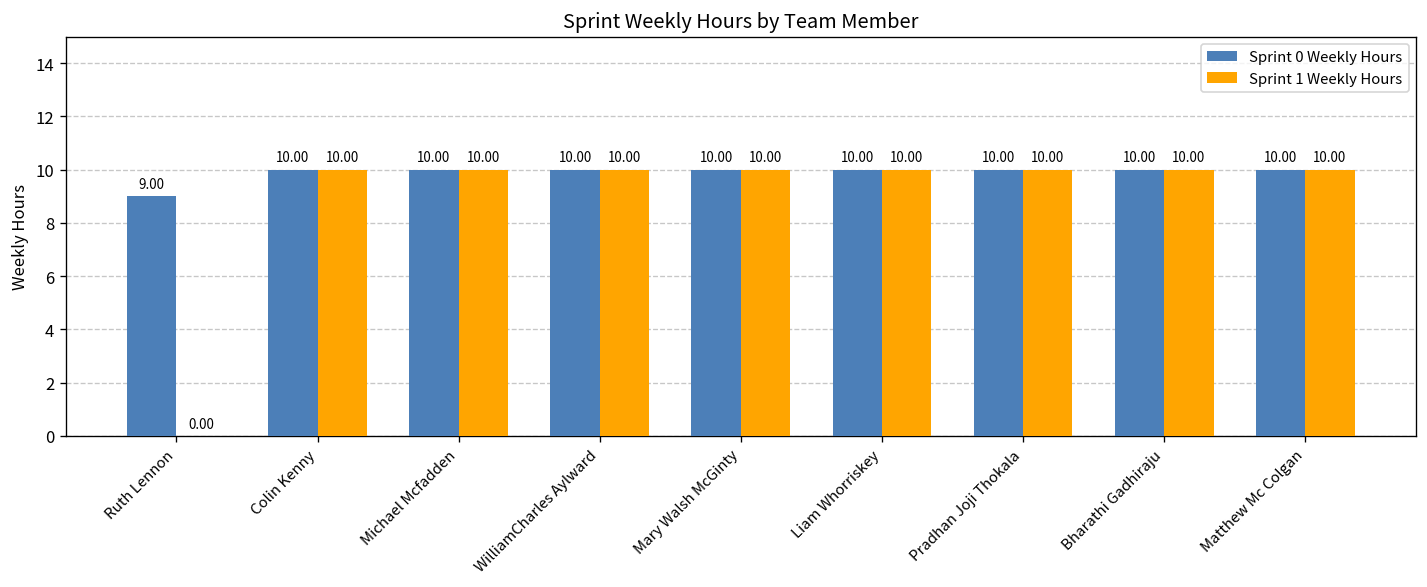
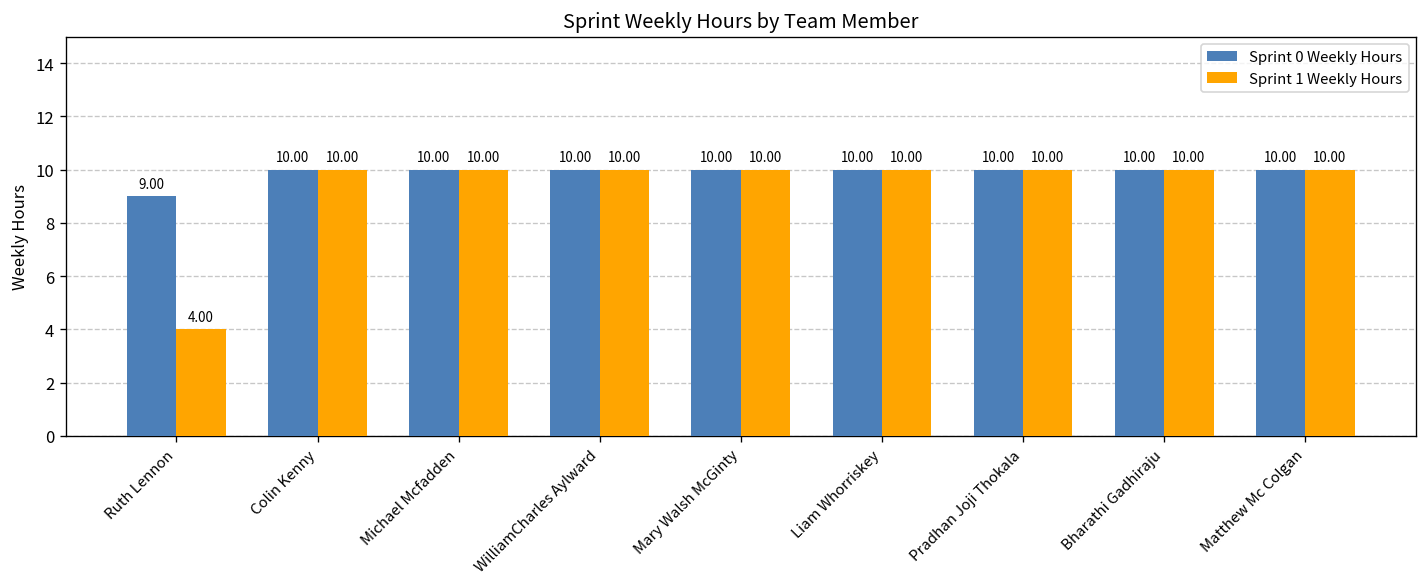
  {
    "Sprint 0 Weekly Hours": {
      "Ruth Lennon": 9.00,
      "Colin Kenny": 10.00,
      "Michael Mcfadden": 10.00,
      "WilliamCharles Aylward": 10.00,
      "Mary Walsh McGinty": 10.00,
      "Liam Whorriskey": 10.00,
      "Pradhan Joji Thokala": 10.00,
      "Bharathi Gadhiraju": 10.00,
      "Matthew Mc Colgan": 10.00
    },
    "Sprint 1 Weekly Hours": {
-     "Ruth Lennon": 0.00,
+     "Ruth Lennon": 4.00,
      "Colin Kenny": 10.00,
      "Michael Mcfadden": 10.00,
      "WilliamCharles Aylward": 10.00,
      "Mary Walsh McGinty": 10.00,
      "Liam Whorriskey": 10.00,
      "Pradhan Joji Thokala": 10.00,
      "Bharathi Gadhiraju": 10.00,
      "Matthew Mc Colgan": 10.00
    }
  }
